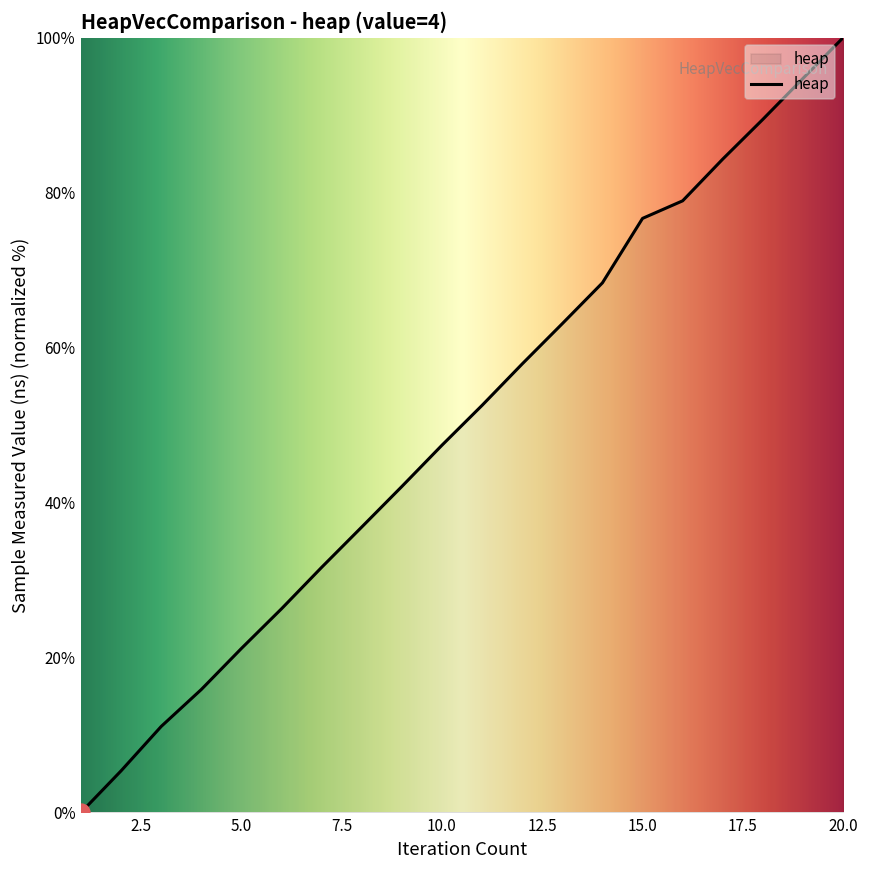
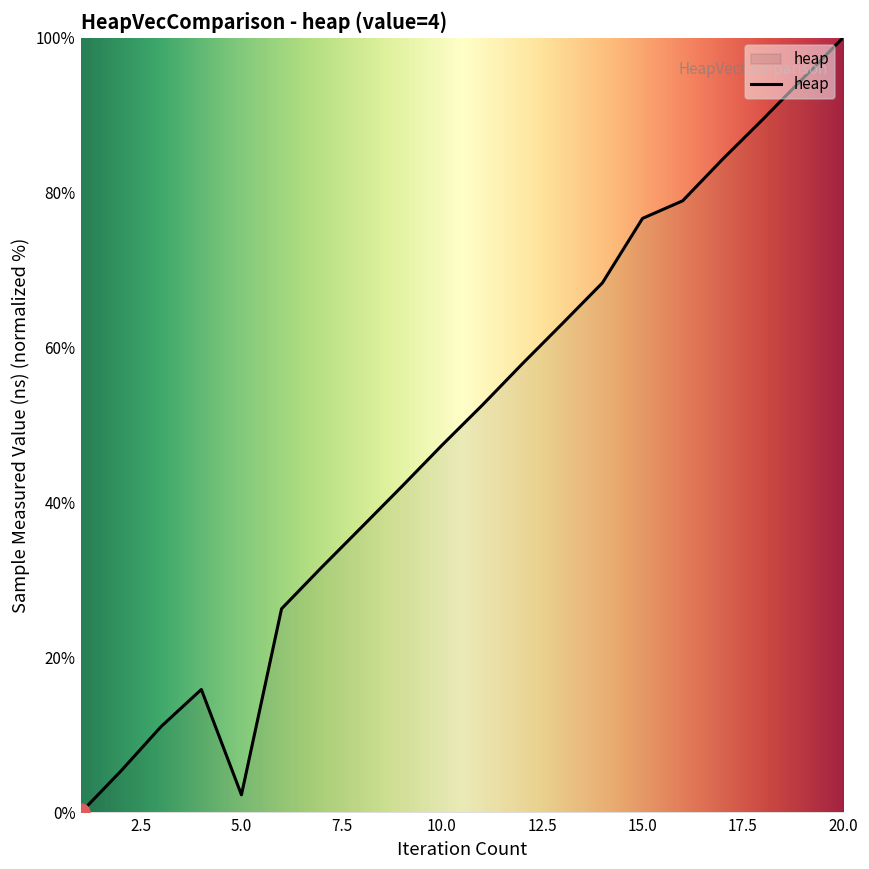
  {
    "heap": {
-     "5.0": "21%",
+     "5.0": "2%",
      "10.0": "47%",
      "15.0": "77%",
      "20.0": "100%"
    }
  }
